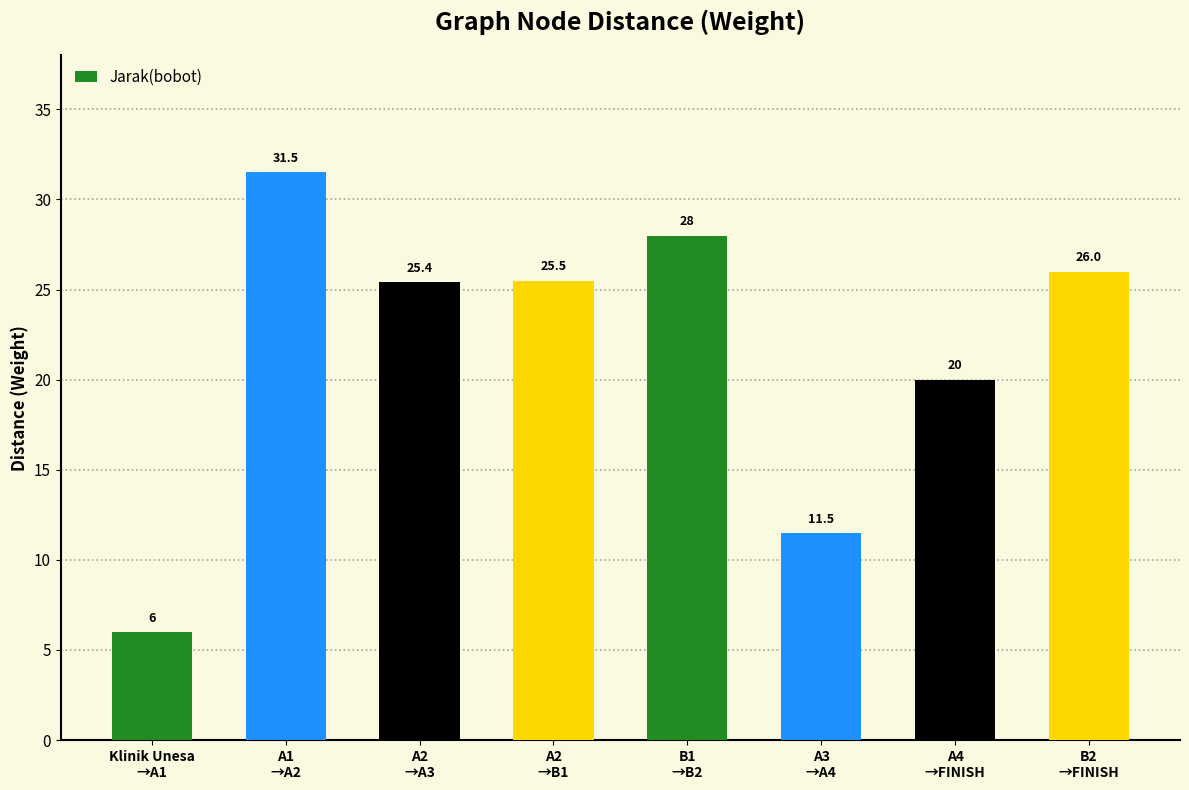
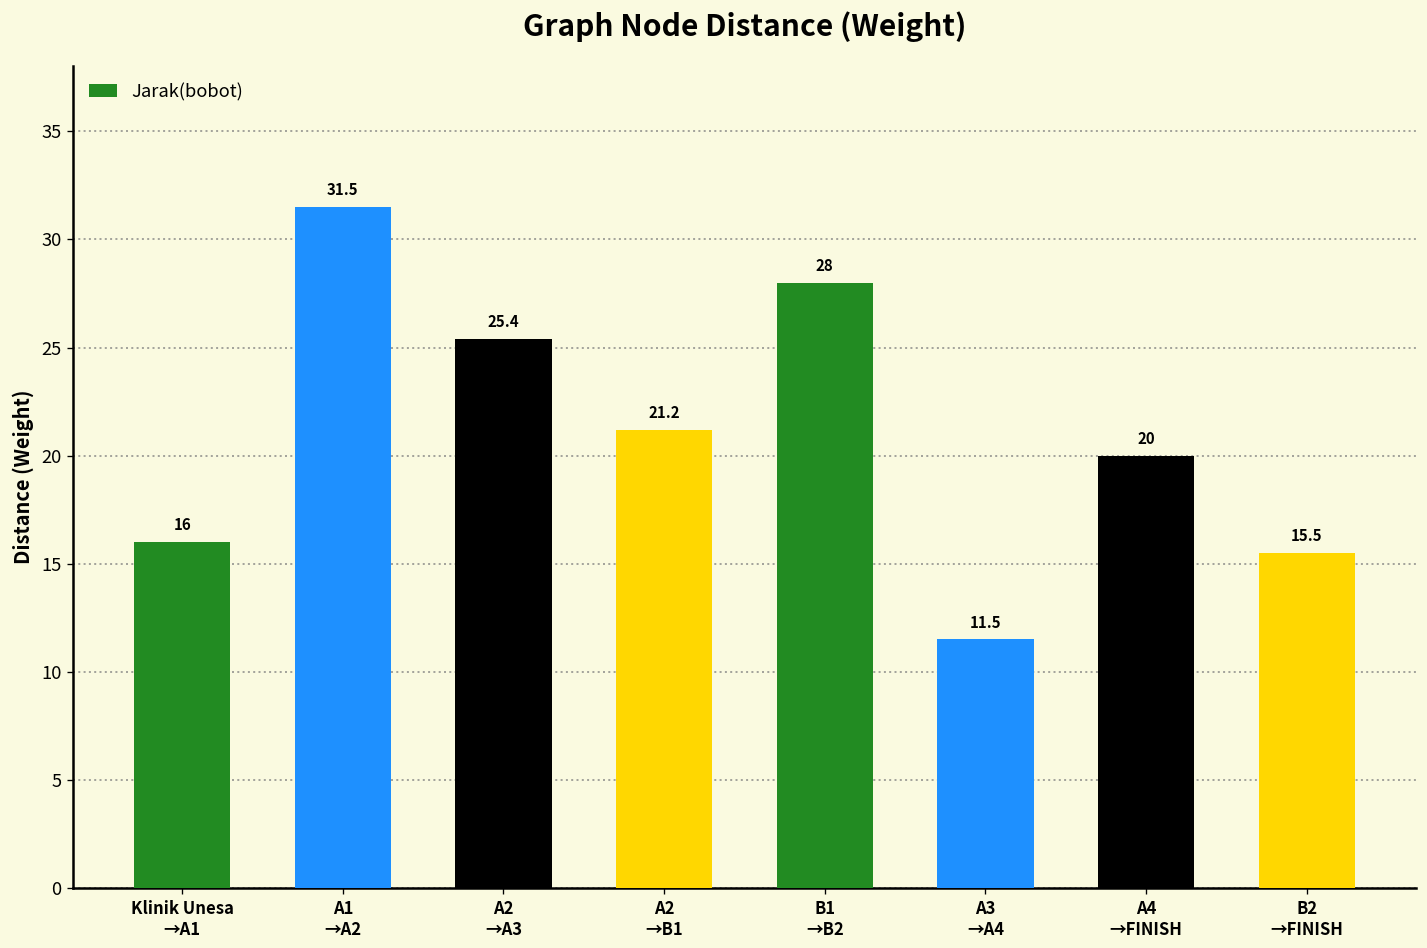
  {
-   "Klinik Unesa →A1": 6,
+   "Klinik Unesa →A1": 16,
    "A1 →A2": 31.5,
    "A2 →A3": 25.4,
-   "A2 →B1": 25.5,
+   "A2 →B1": 21.2,
    "B1 →B2": 28,
    "A3 →A4": 11.5,
    "A4 →FINISH": 20,
-   "B2 →FINISH": 26.0
+   "B2 →FINISH": 15.5
  }
